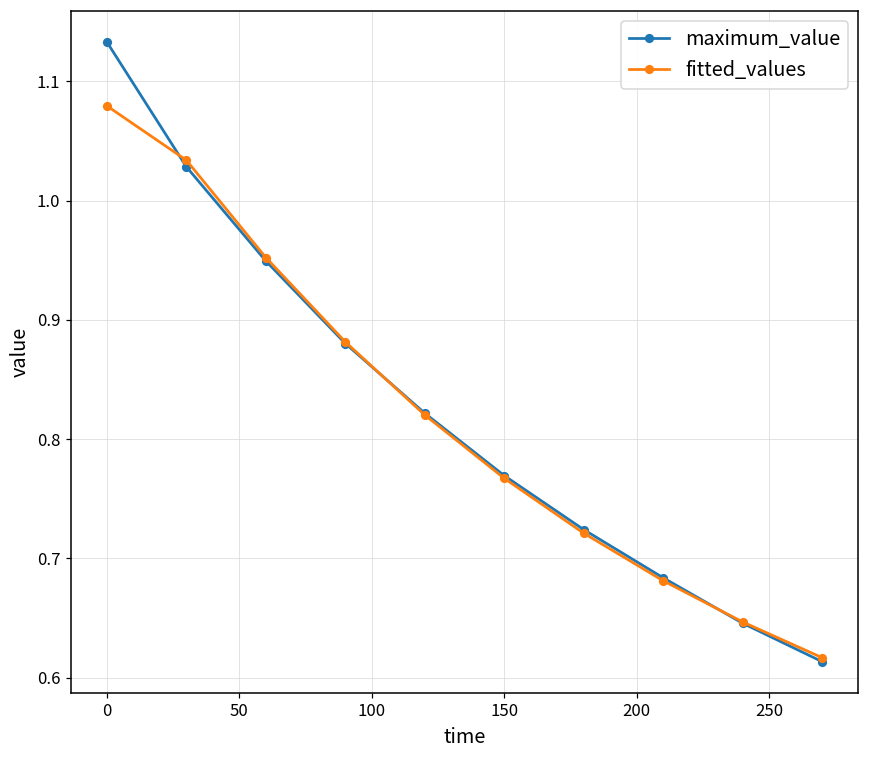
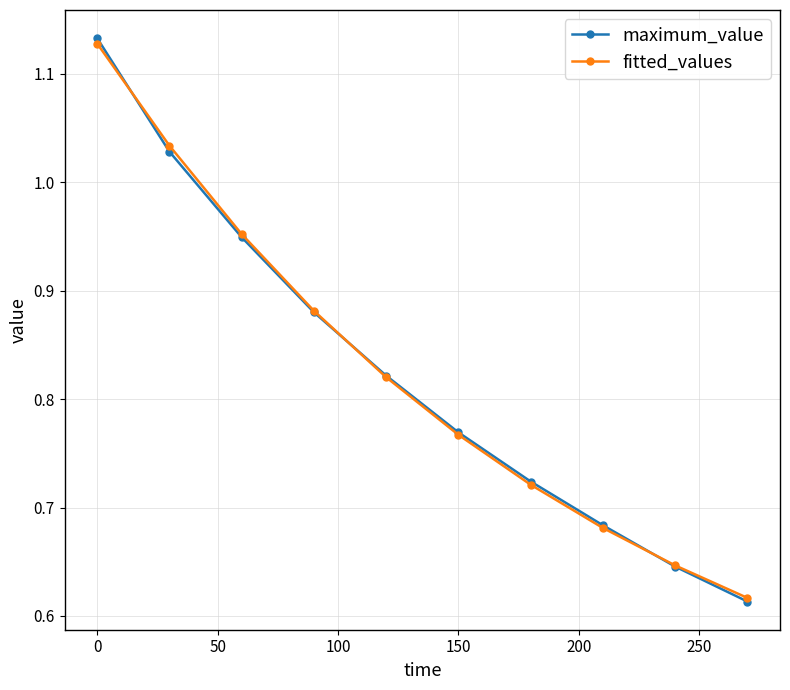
  {
    "maximum_value": {
      "0": 1.133
    },
    "fitted_values": {
-     "0": 1.079
+     "0": 1.128
    }
  }
